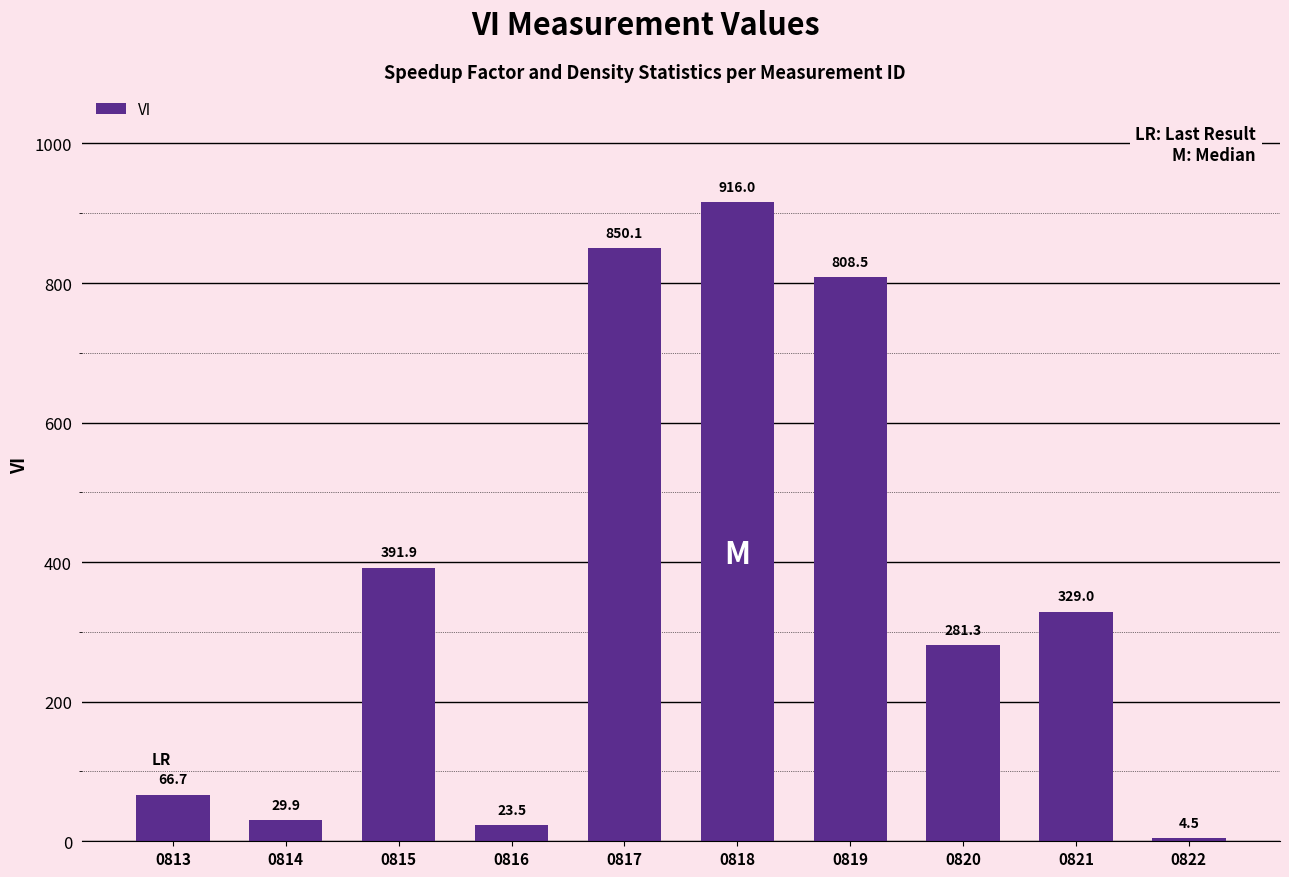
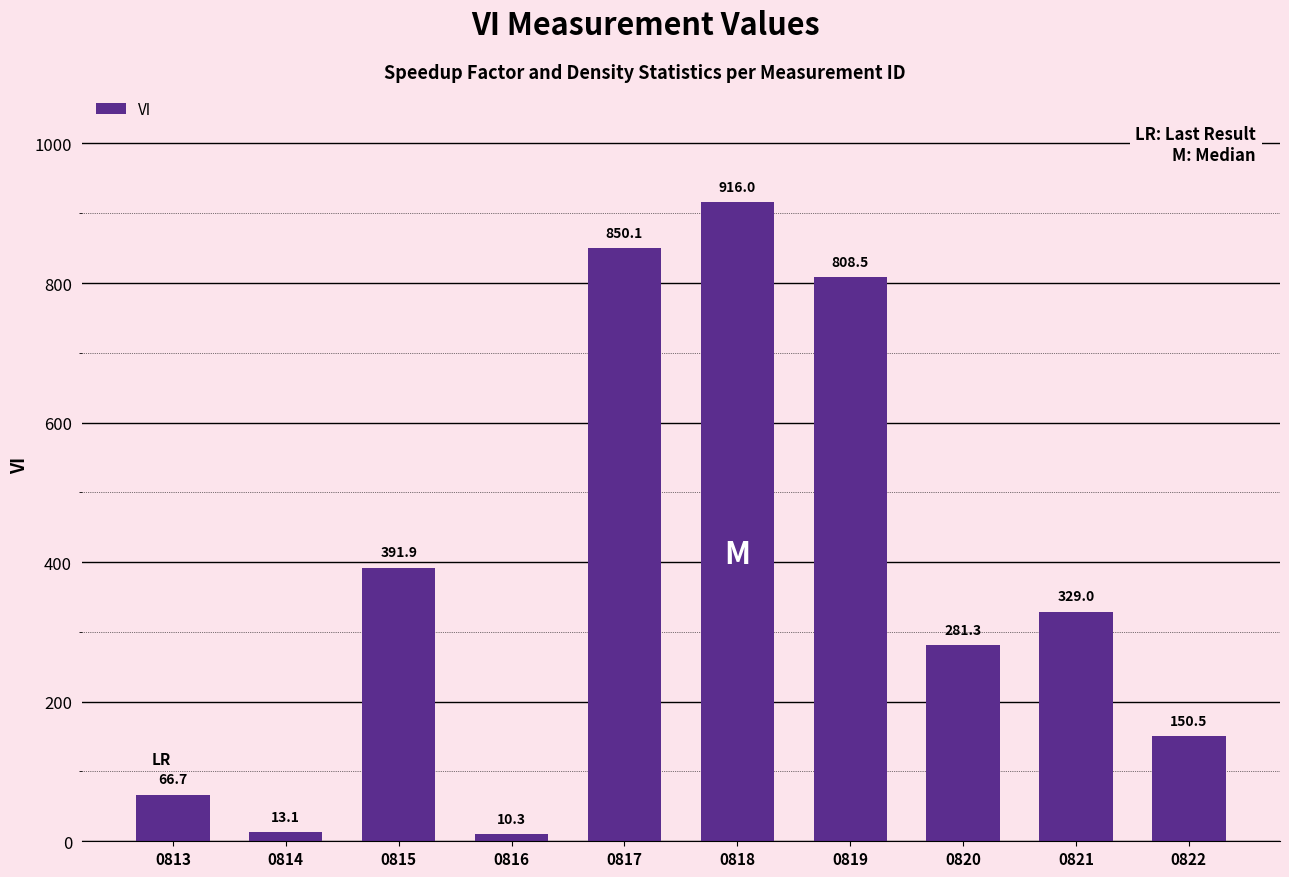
  {
    "0813": 66.7,
-   "0814": 29.9,
+   "0814": 13.1,
    "0815": 391.9,
-   "0816": 23.5,
+   "0816": 10.3,
    "0817": 850.1,
    "0818": 916.0,
    "0819": 808.5,
    "0820": 281.3,
    "0821": 329.0,
-   "0822": 4.5
+   "0822": 150.5
  }
